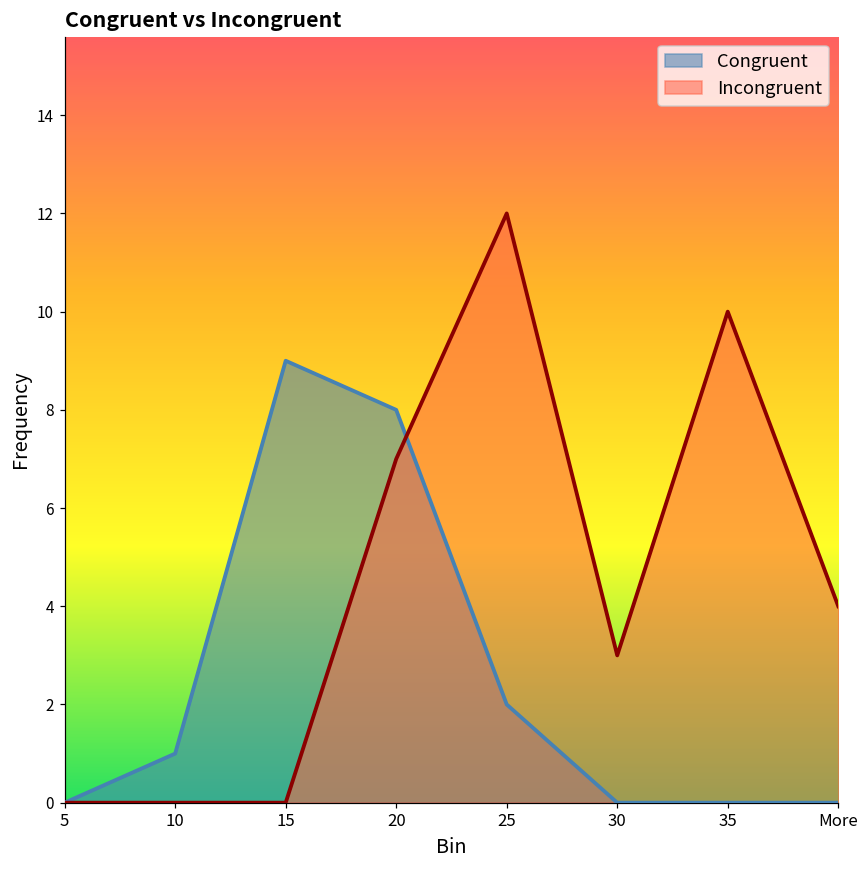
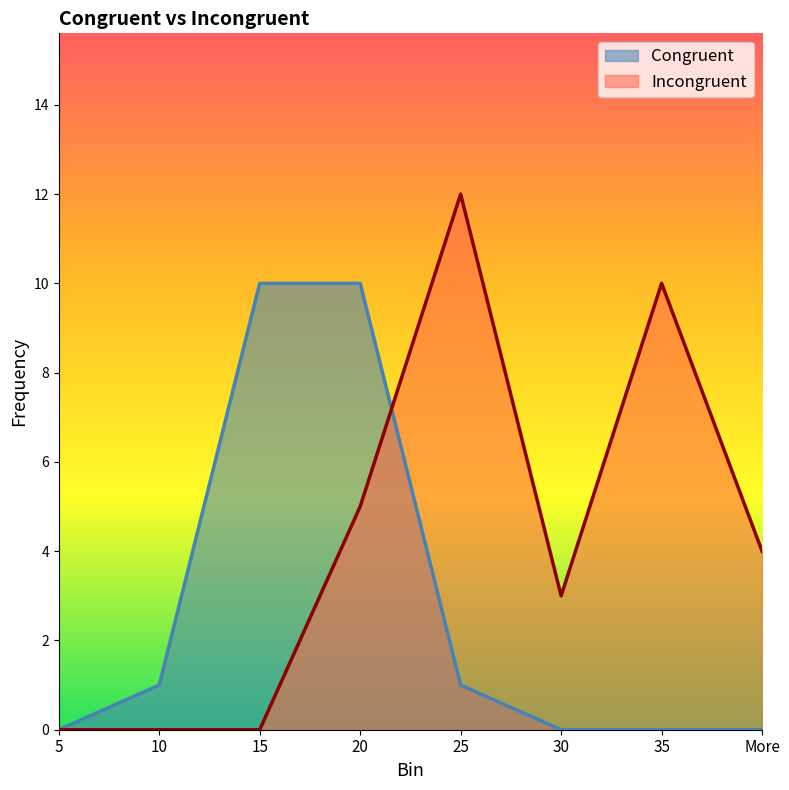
  {
    "Congruent": {
      "10": 1,
-     "15": 9,
-     "20": 8,
-     "25": 2,
+     "15": 10,
+     "20": 10,
+     "25": 1,
      "30": 0,
      "35": 0,
      "More": 0
    },
    "Incongruent": {
      "10": 0,
      "15": 0,
-     "20": 7,
+     "20": 5,
      "25": 12,
      "30": 3,
      "35": 10,
      "More": 4
    }
  }
